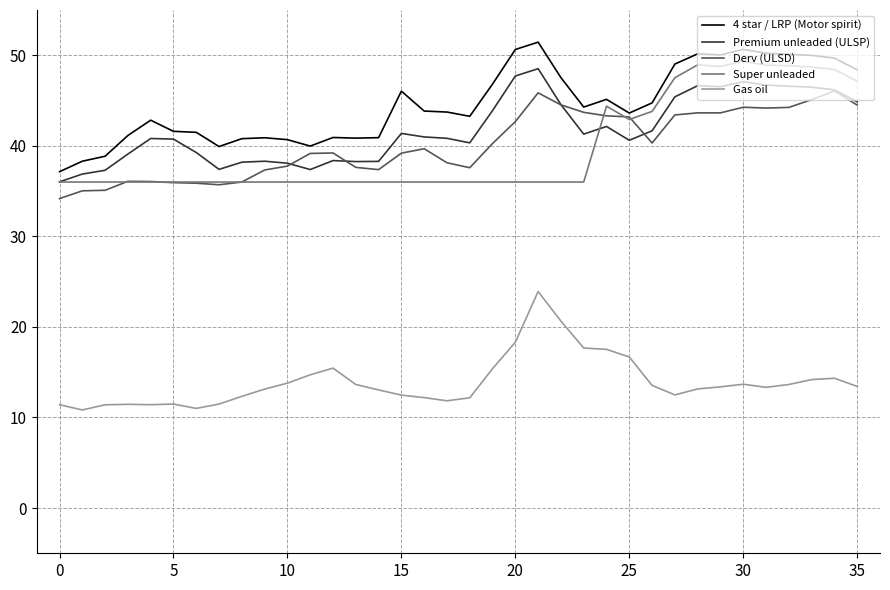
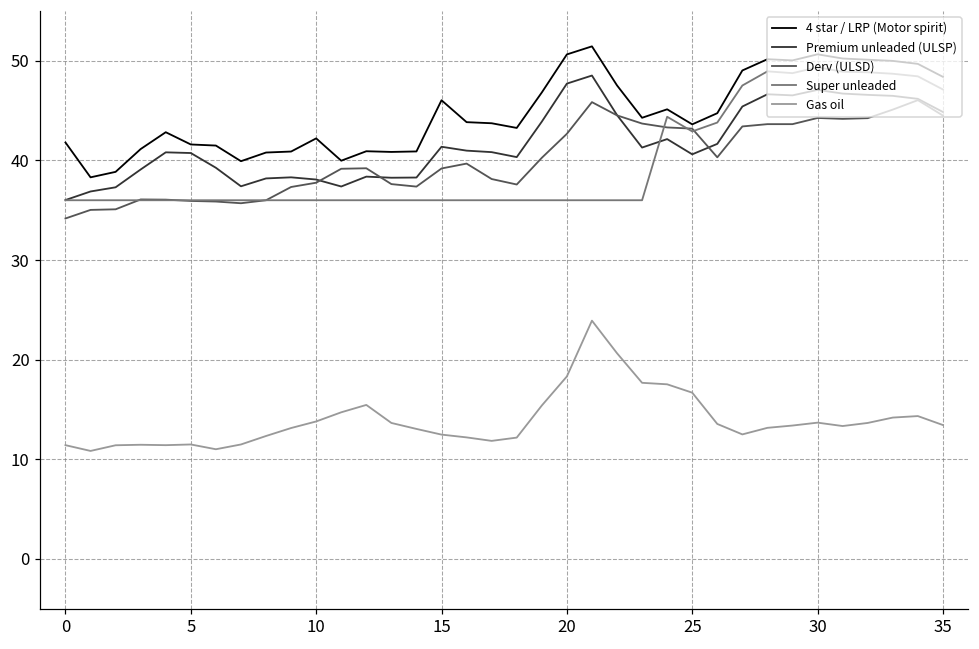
  {
    "4 star / LRP (Motor spirit)": {
-     "0": 37,
+     "0": 42,
      "5": 42,
-     "10": 41,
+     "10": 42,
      "15": 46,
      "20": 51,
      "25": 44
    }
  }
